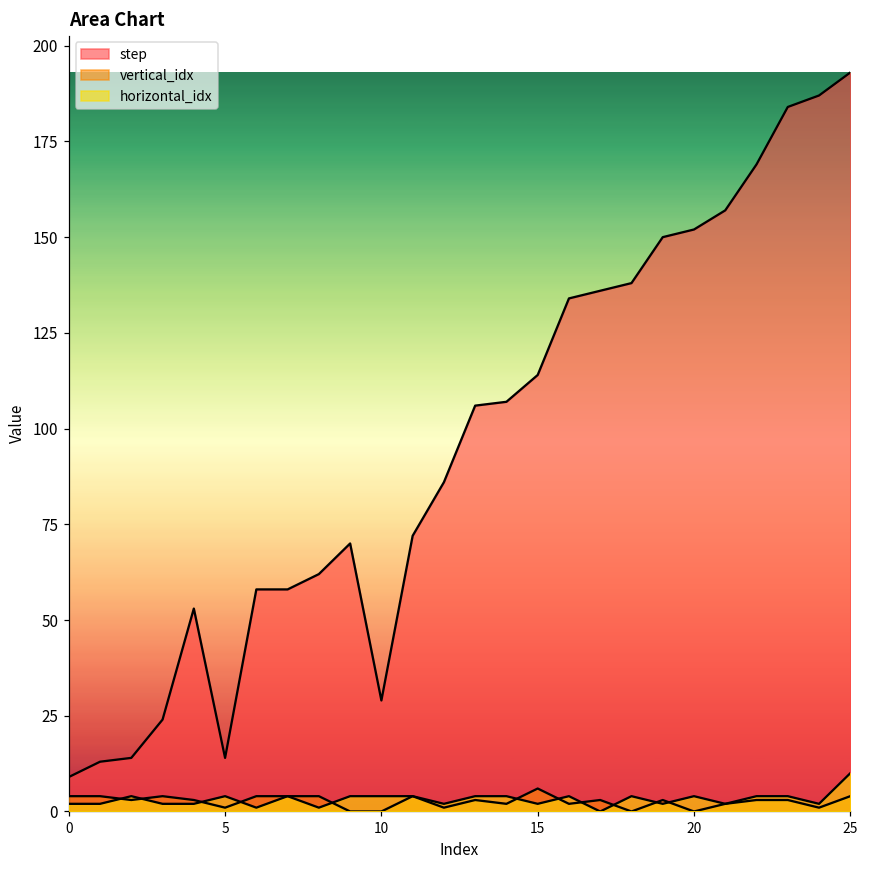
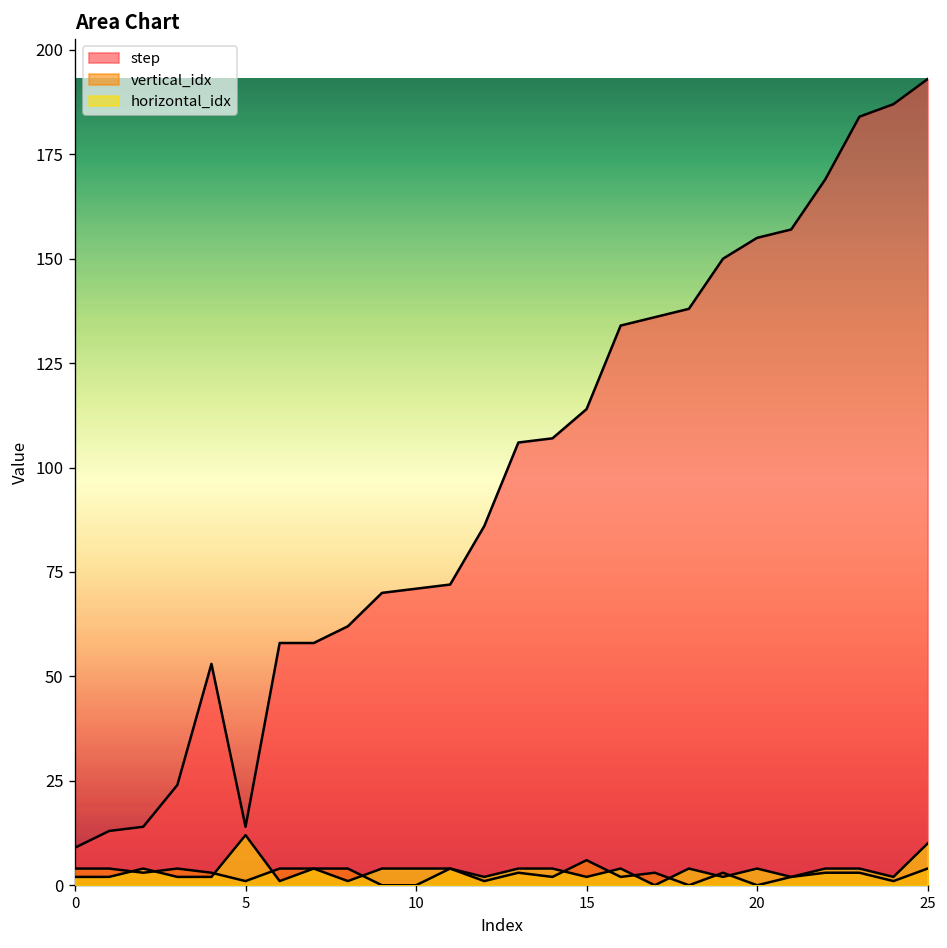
  {
    "step": {
      "0": 9,
      "5": 14,
-     "10": 29,
+     "10": 71,
      "15": 114,
-     "20": 152,
+     "20": 155,
      "25": 193
    },
    "vertical_idx": {
      "0": 4,
      "5": 1,
      "10": 0,
      "15": 6,
      "20": 0,
      "25": 4
    },
    "horizontal_idx": {
      "0": 2,
-     "5": 4,
+     "5": 12,
      "10": 4,
      "15": 2,
      "20": 4,
      "25": 10
    }
  }
